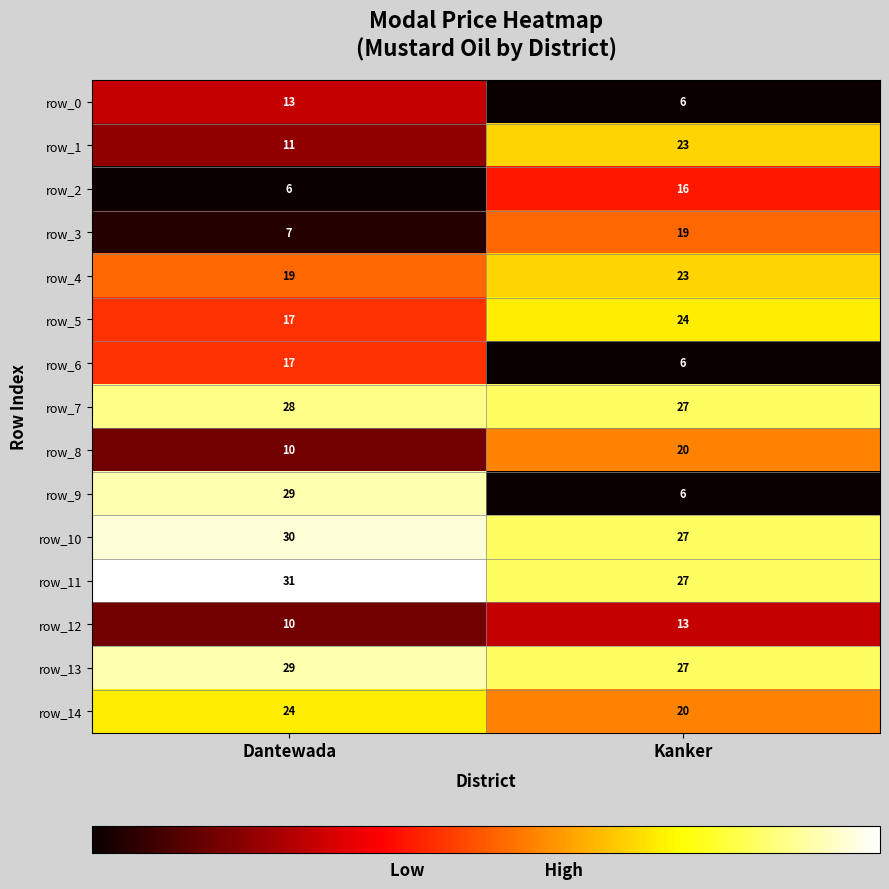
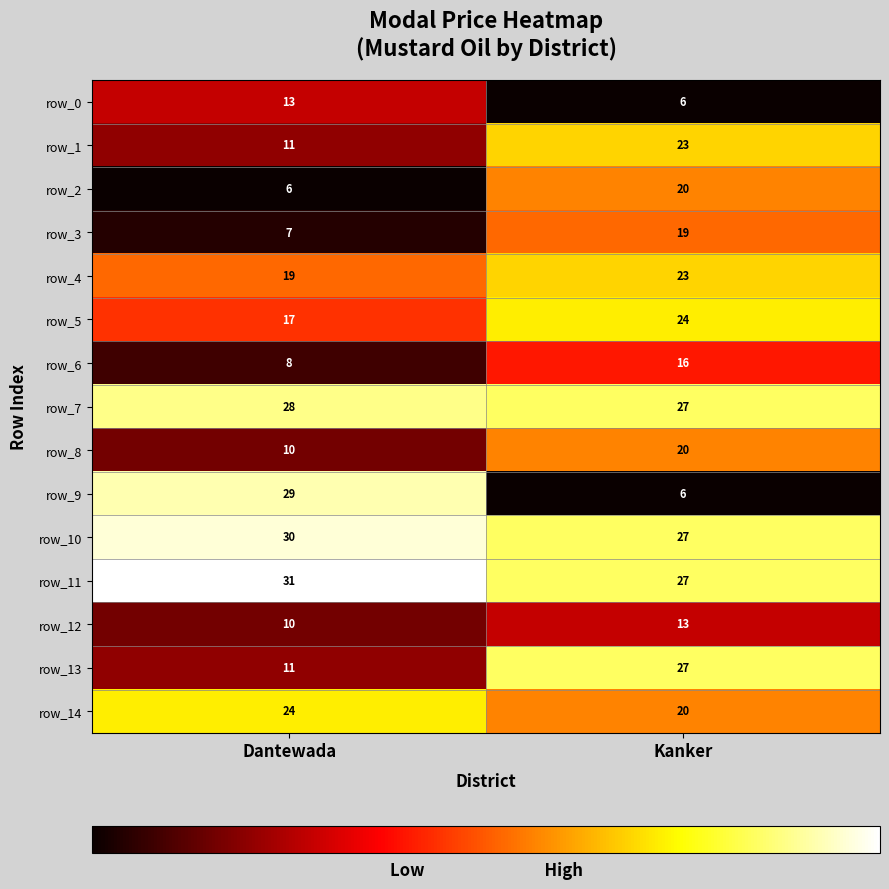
  {
    "row_0": {
      "Dantewada": 13,
      "Kanker": 6
    },
    "row_1": {
      "Dantewada": 11,
      "Kanker": 23
    },
    "row_2": {
      "Dantewada": 6,
-     "Kanker": 16
+     "Kanker": 20
    },
    "row_3": {
      "Dantewada": 7,
      "Kanker": 19
    },
    "row_4": {
      "Dantewada": 19,
      "Kanker": 23
    },
    "row_5": {
      "Dantewada": 17,
      "Kanker": 24
    },
    "row_6": {
-     "Dantewada": 17,
-     "Kanker": 6
+     "Dantewada": 8,
+     "Kanker": 16
    },
    "row_7": {
      "Dantewada": 28,
      "Kanker": 27
    },
    "row_8": {
      "Dantewada": 10,
      "Kanker": 20
    },
    "row_9": {
      "Dantewada": 29,
      "Kanker": 6
    },
    "row_10": {
      "Dantewada": 30,
      "Kanker": 27
    },
    "row_11": {
      "Dantewada": 31,
      "Kanker": 27
    },
    "row_12": {
      "Dantewada": 10,
      "Kanker": 13
    },
    "row_13": {
-     "Dantewada": 29,
+     "Dantewada": 11,
      "Kanker": 27
    },
    "row_14": {
      "Dantewada": 24,
      "Kanker": 20
    }
  }
